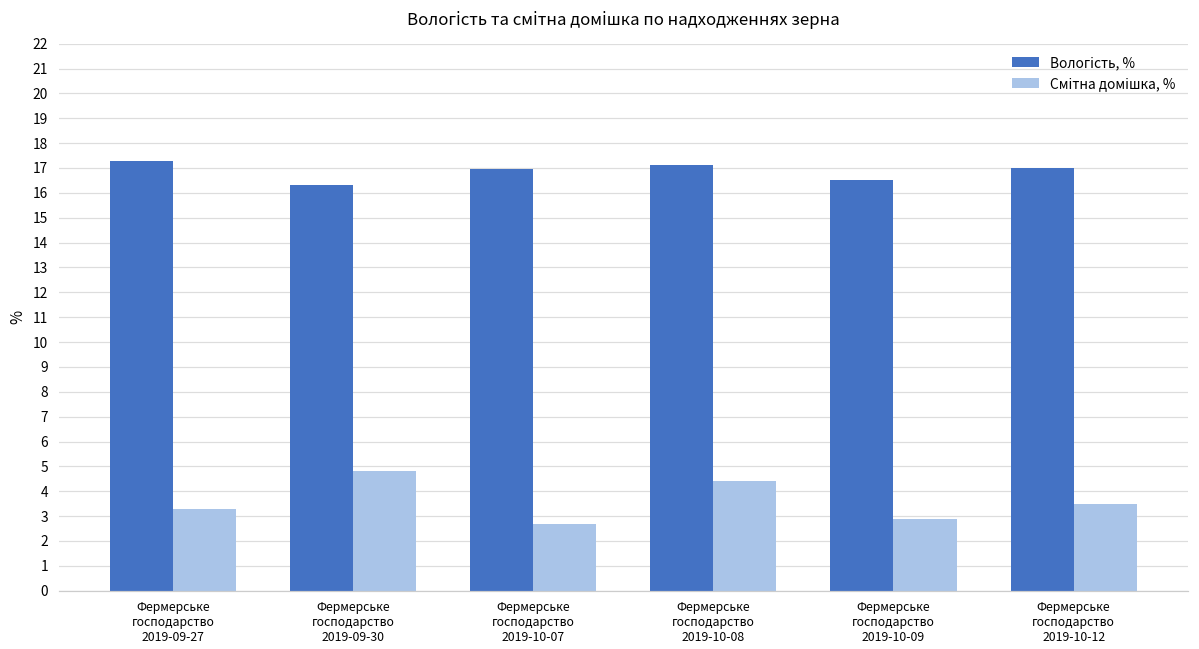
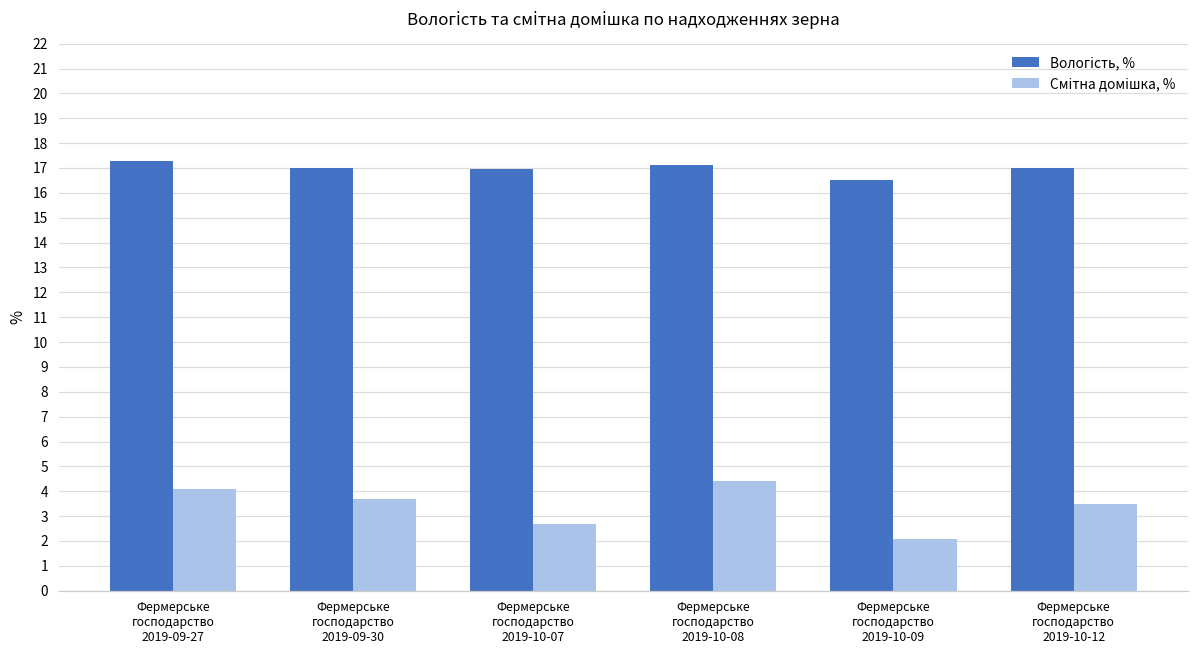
  {
    "Вологість, %": {
      "Фермерське господарство 2019-09-27": 17.3,
-     "Фермерське господарство 2019-09-30": 16.3,
+     "Фермерське господарство 2019-09-30": 17.0,
      "Фермерське господарство 2019-10-07": 17.0,
      "Фермерське господарство 2019-10-08": 17.1,
      "Фермерське господарство 2019-10-09": 16.5,
      "Фермерське господарство 2019-10-12": 17.0
    },
    "Смітна домішка, %": {
-     "Фермерське господарство 2019-09-27": 3.3,
-     "Фермерське господарство 2019-09-30": 4.8,
+     "Фермерське господарство 2019-09-27": 4.1,
+     "Фермерське господарство 2019-09-30": 3.7,
      "Фермерське господарство 2019-10-07": 2.7,
      "Фермерське господарство 2019-10-08": 4.4,
-     "Фермерське господарство 2019-10-09": 2.9,
+     "Фермерське господарство 2019-10-09": 2.1,
      "Фермерське господарство 2019-10-12": 3.5
    }
  }
